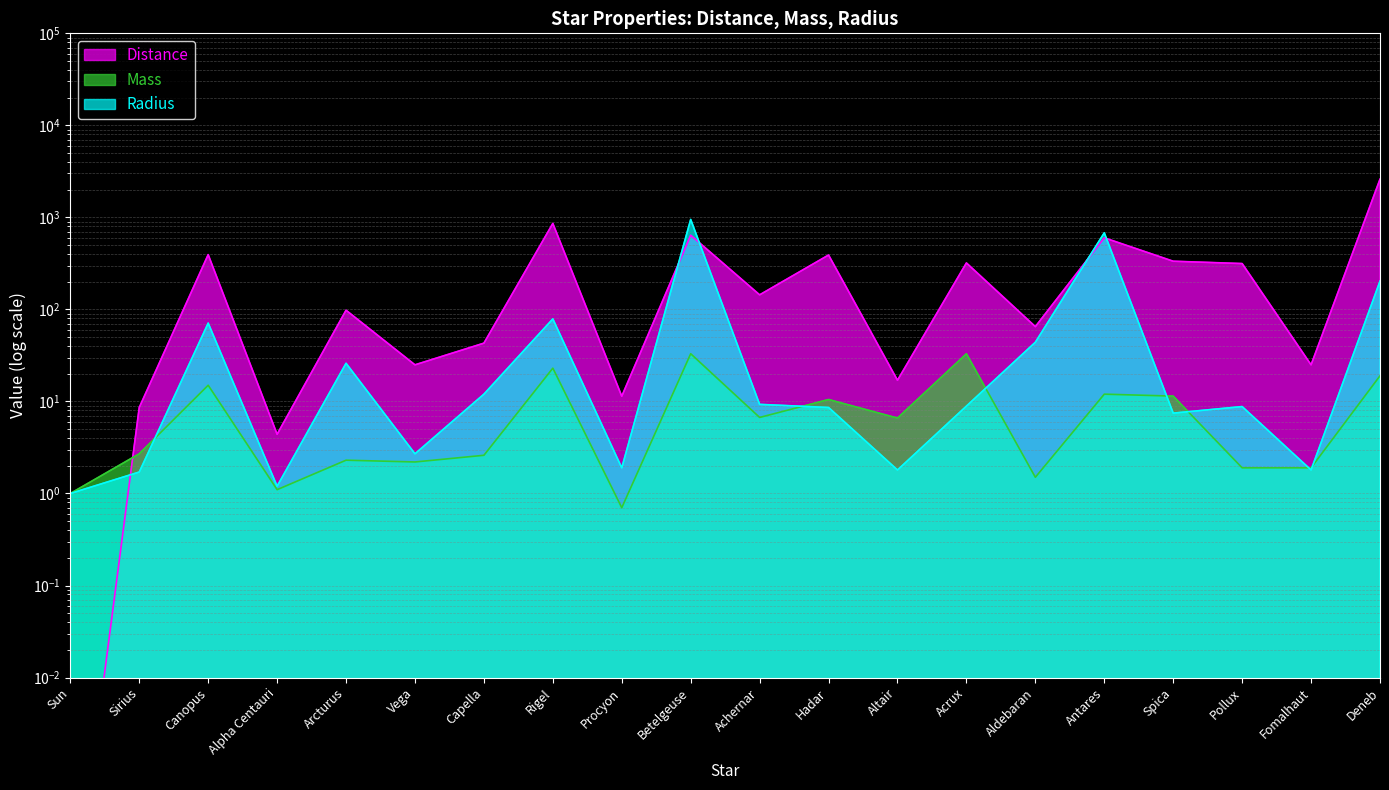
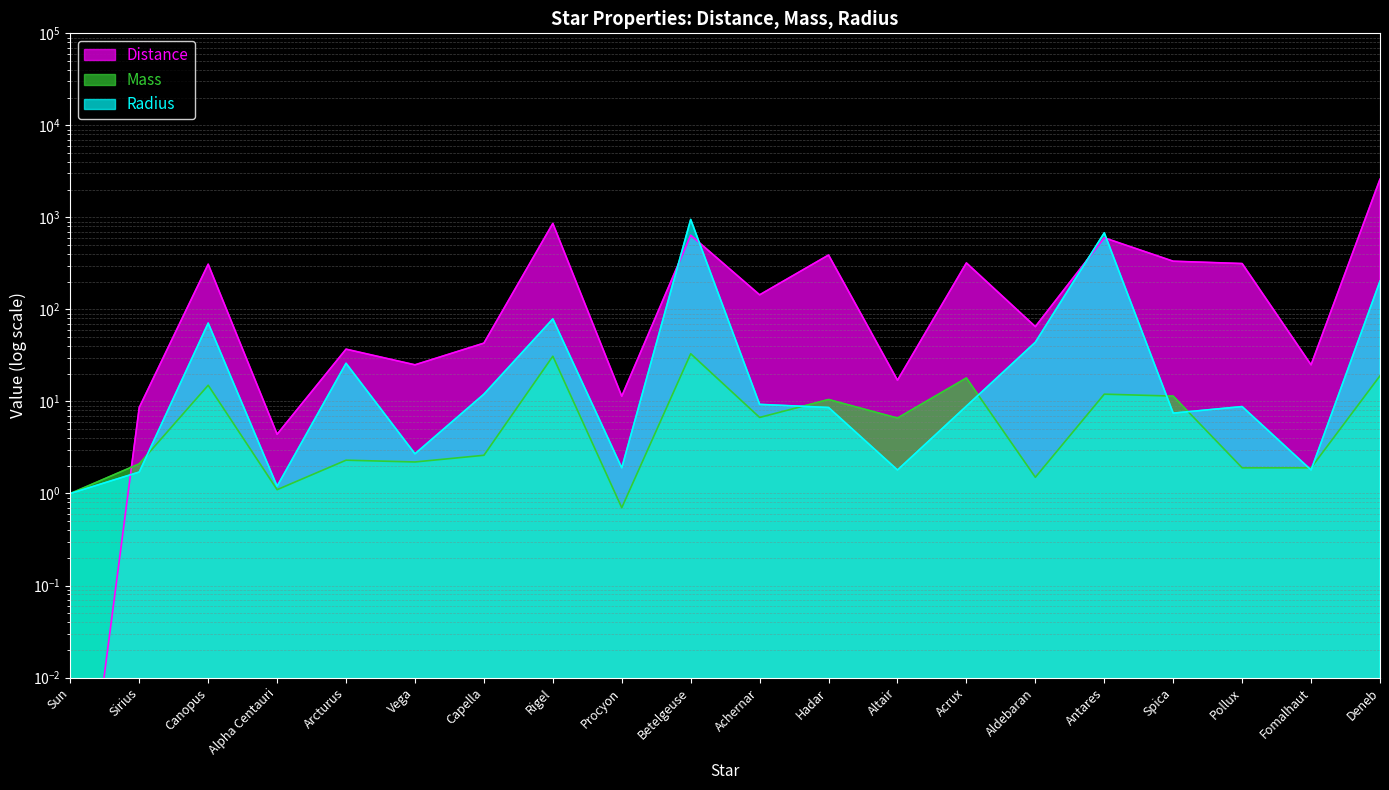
  {
    "Distance": {
      "Sirius": 9,
-     "Canopus": 390,
+     "Canopus": 310,
      "Alpha Centauri": 4,
-     "Arcturus": 100,
+     "Arcturus": 37,
      "Vega": 25,
      "Capella": 40,
      "Rigel": 900,
      "Procyon": 11,
      "Betelgeuse": 600,
      "Achernar": 140,
      "Hadar": 390,
      "Altair": 17,
      "Acrux": 320,
      "Aldebaran": 70,
      "Antares": 600,
      "Spica": 330,
      "Pollux": 320,
      "Fomalhaut": 25,
      "Deneb": 2600
    },
    "Mass": {
-     "Sirius": 2.7,
+     "Sirius": 2.1,
      "Canopus": 15,
      "Alpha Centauri": 1.1,
      "Arcturus": 2.3,
      "Vega": 2.2,
      "Capella": 2.6,
-     "Rigel": 23,
+     "Rigel": 31,
      "Procyon": 0.7,
      "Betelgeuse": 33,
      "Achernar": 7,
      "Hadar": 11,
      "Altair": 7,
-     "Acrux": 33,
+     "Acrux": 18,
      "Aldebaran": 1.5,
      "Antares": 12,
      "Spica": 11,
      "Pollux": 1.9,
      "Deneb": 19
    },
    "Radius": {
      "Sirius": 1.7,
      "Canopus": 70,
      "Alpha Centauri": 1.2,
      "Arcturus": 26,
      "Vega": 2.7,
      "Capella": 12,
      "Rigel": 80,
      "Procyon": 1.9,
      "Betelgeuse": 1000,
      "Achernar": 9,
      "Hadar": 9,
      "Altair": 1.8,
      "Acrux": 9,
      "Aldebaran": 40,
      "Antares": 700,
      "Spica": 7,
      "Pollux": 9,
      "Deneb": 200
    }
  }
